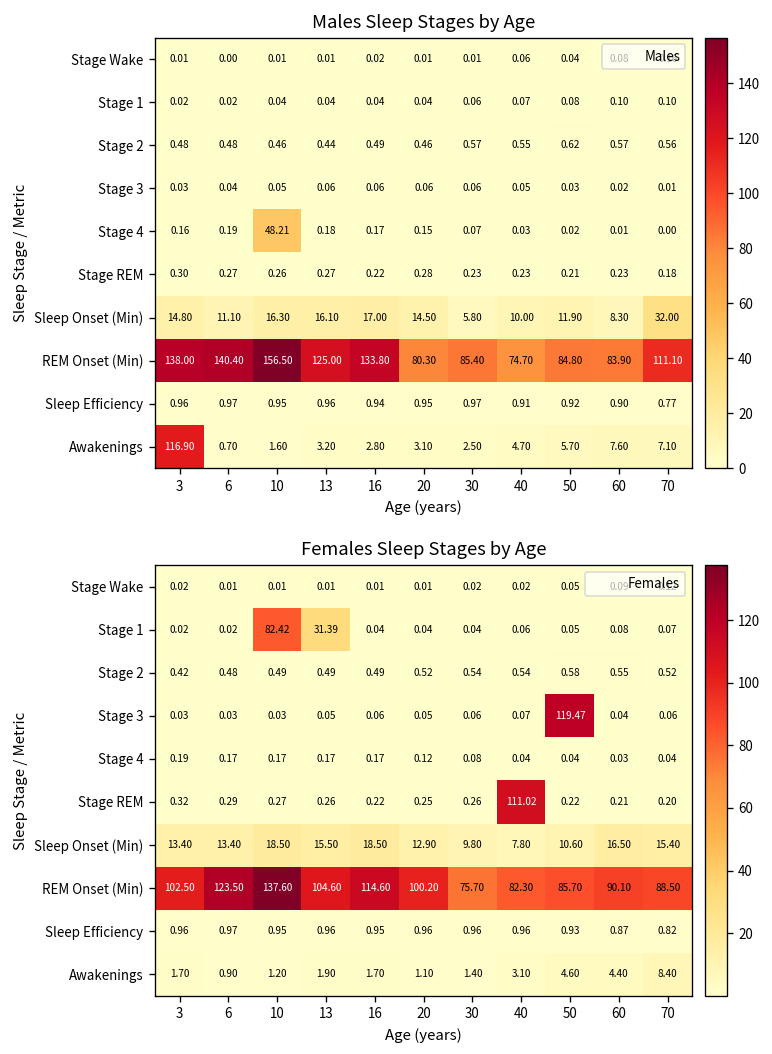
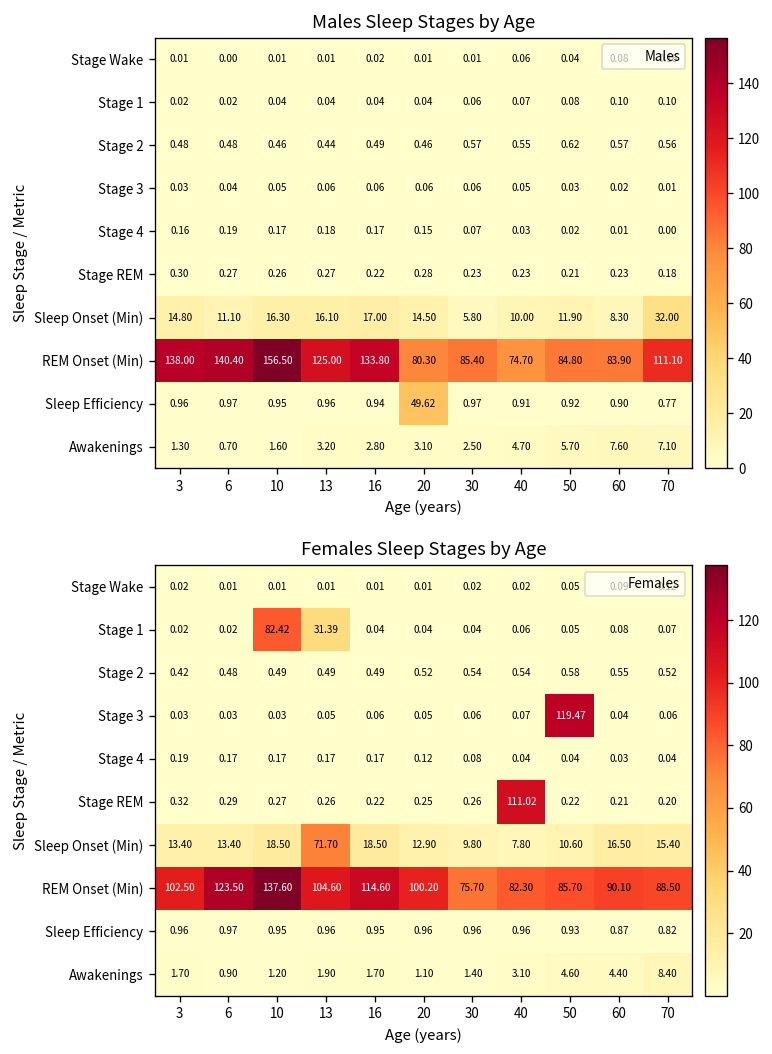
  {
    "Males Sleep Stages by Age": {
      "Stage 4": {
        "3": 0.16,
        "6": 0.19,
-       "10": 48.21,
+       "10": 0.17,
        "13": 0.18,
        "16": 0.17,
        "20": 0.15,
        "30": 0.07,
        "40": 0.03,
        "50": 0.02,
        "60": 0.01,
        "70": 0.00
      },
      "Sleep Efficiency": {
        "3": 0.96,
        "6": 0.97,
        "10": 0.95,
        "13": 0.96,
        "16": 0.94,
-       "20": 0.95,
+       "20": 49.62,
        "30": 0.97,
        "40": 0.91,
        "50": 0.92,
        "60": 0.90,
        "70": 0.77
      },
      "Awakenings": {
-       "3": 116.90,
+       "3": 1.30,
        "6": 0.70,
        "10": 1.60,
        "13": 3.20,
        "16": 2.80,
        "20": 3.10,
        "30": 2.50,
        "40": 4.70,
        "50": 5.70,
        "60": 7.60,
        "70": 7.10
      }
    },
    "Females Sleep Stages by Age": {
      "Sleep Onset (Min)": {
        "3": 13.40,
        "6": 13.40,
        "10": 18.50,
-       "13": 15.50,
+       "13": 71.70,
        "16": 18.50,
        "20": 12.90,
        "30": 9.80,
        "40": 7.80,
        "50": 10.60,
        "60": 16.50,
        "70": 15.40
      }
    }
  }
